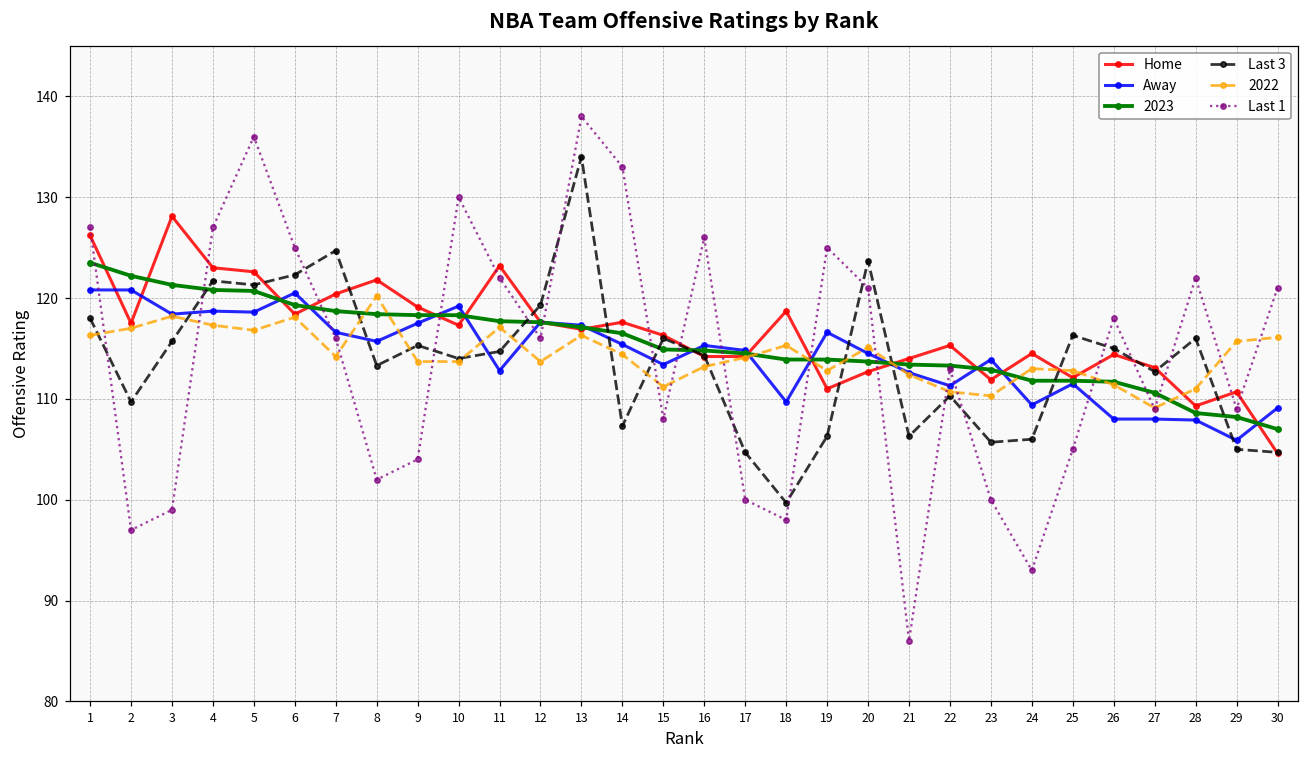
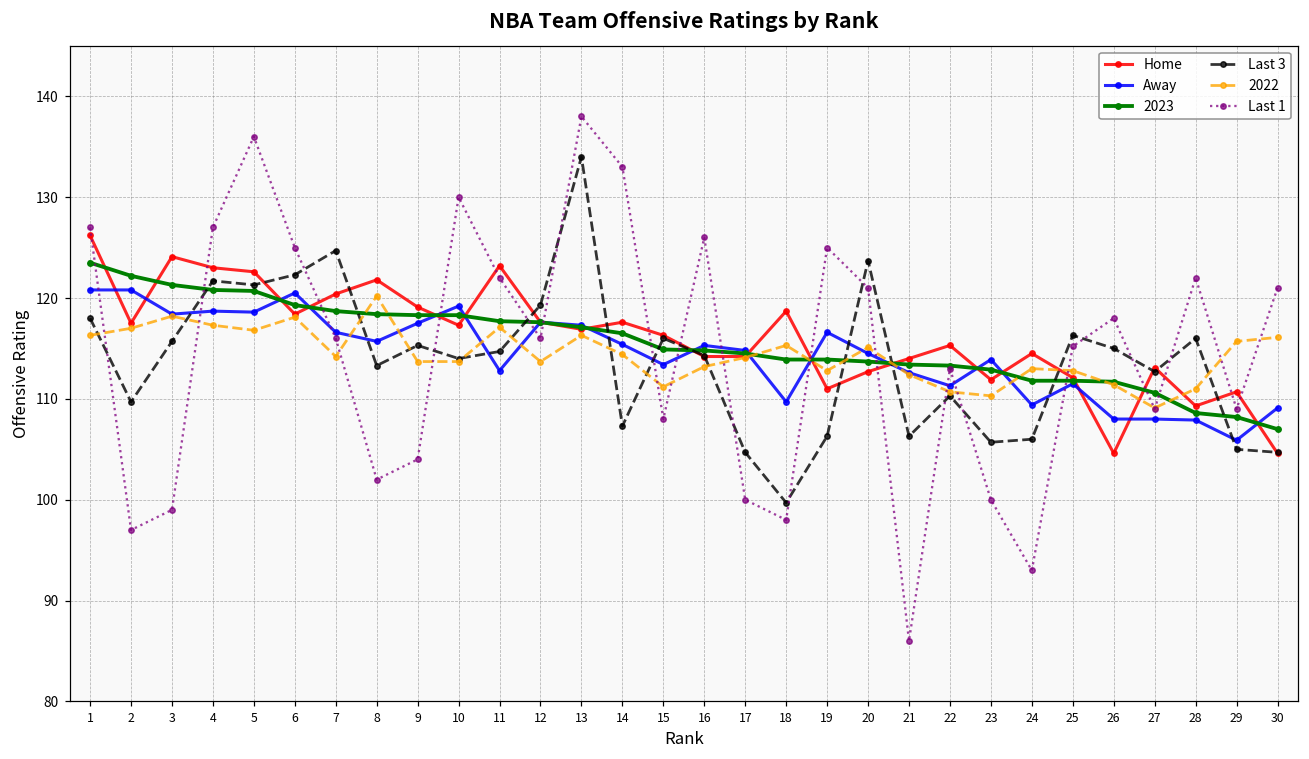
  {
    "Home": {
      "1": 126,
      "2": 118,
-     "3": 128,
+     "3": 124,
      "4": 123,
      "5": 123,
      "6": 118,
      "7": 120,
      "8": 122,
      "9": 119,
      "10": 117,
      "11": 123,
      "14": 118,
      "15": 116,
      "18": 119,
      "19": 111,
      "20": 113,
      "21": 114,
      "22": 115,
      "23": 112,
      "24": 115,
      "25": 112,
-     "26": 114,
+     "26": 105,
      "27": 113,
      "28": 109,
      "29": 111
    },
    "Away": {
      "1": 121,
      "2": 121,
      "4": 119,
      "5": 119,
      "6": 121,
      "7": 117,
      "8": 116,
      "9": 118,
      "10": 119,
      "11": 113,
      "14": 115,
      "15": 113,
      "16": 115,
      "17": 115,
      "18": 110,
      "19": 117,
      "20": 115,
      "22": 111,
      "23": 114,
      "24": 109,
      "25": 112,
      "26": 108,
      "27": 108,
      "28": 108,
      "29": 106,
      "30": 109
    },
    "2023": {
      "1": 124,
      "2": 122,
      "3": 121,
      "4": 121,
      "5": 121,
      "6": 119,
      "7": 119,
      "8": 118,
      "9": 118,
      "10": 118,
      "11": 118,
      "14": 117,
      "15": 115,
      "16": 115,
      "17": 115,
      "18": 114,
      "19": 114,
      "20": 114,
      "21": 113,
      "22": 113,
      "23": 113,
      "24": 112,
      "25": 112,
      "26": 112,
      "27": 111,
      "28": 109,
      "29": 108,
      "30": 107
    },
    "Last 3": {
      "1": 118,
      "2": 110,
      "3": 116,
      "4": 122,
      "5": 121,
      "6": 122,
      "7": 125,
      "8": 113,
      "9": 115,
      "10": 114,
      "11": 115,
      "12": 119,
      "13": 134,
      "14": 107,
      "15": 116,
      "17": 105,
      "18": 100,
      "19": 106,
      "20": 124,
      "21": 106,
      "22": 110,
      "23": 106,
      "24": 106,
      "25": 116,
      "26": 115,
      "27": 113,
      "28": 116,
      "29": 105
    },
    "2022": {
      "1": 116,
      "2": 117,
      "4": 117,
      "5": 117,
      "6": 118,
      "7": 114,
      "8": 120,
      "9": 114,
      "10": 114,
      "11": 117,
      "12": 114,
      "13": 116,
      "14": 114,
      "15": 111,
      "16": 113,
      "18": 115,
      "19": 113,
      "20": 115,
      "22": 111,
      "23": 110,
      "24": 113,
      "25": 113,
      "26": 111,
      "28": 111,
      "29": 116,
      "30": 116
    },
    "Last 1": {
      "1": 127,
      "2": 97,
      "3": 99,
      "4": 127,
      "5": 136,
      "6": 125,
      "7": 116,
      "8": 102,
      "9": 104,
      "10": 130,
      "11": 122,
      "12": 116,
      "13": 138,
      "14": 133,
      "15": 108,
      "16": 126,
      "17": 100,
      "18": 98,
      "19": 125,
      "20": 121,
      "21": 86,
      "22": 113,
      "23": 100,
      "24": 93,
-     "25": 105,
+     "25": 115,
      "26": 118,
      "28": 122,
      "29": 109,
      "30": 121
    }
  }
